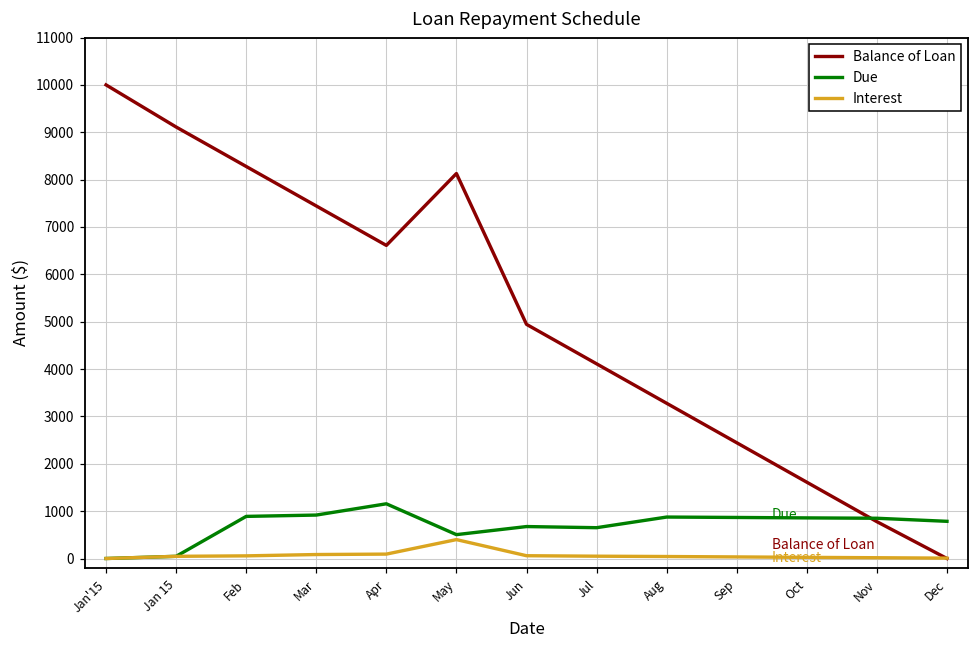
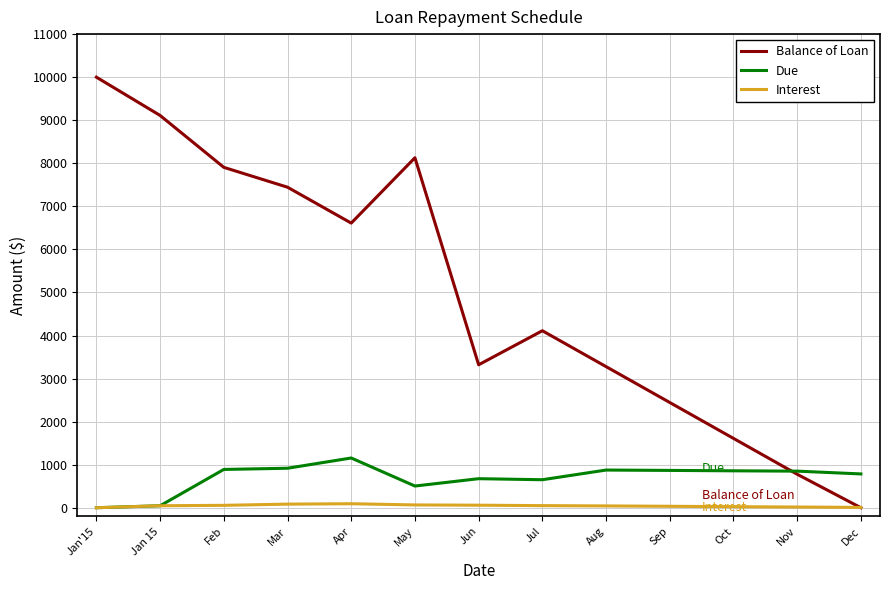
  {
    "Balance of Loan": {
      "Jan'15": 10000,
      "Jan 15": 9100,
-     "Feb": 8300,
+     "Feb": 7900,
      "Mar": 7400,
      "Apr": 6600,
      "May": 8100,
-     "Jun": 4900,
+     "Jun": 3300,
      "Jul": 4100,
      "Aug": 3300,
      "Sep": 2400,
      "Oct": 1600,
      "Nov": 800
    },
    "Due": {
      "Feb": 900,
      "Mar": 900,
      "Apr": 1200,
      "May": 500,
      "Jun": 700,
      "Jul": 700,
      "Aug": 900,
      "Sep": 900,
      "Oct": 900,
      "Nov": 800,
      "Dec": 800
    },
    "Interest": {
      "Feb": 100,
      "Mar": 100,
      "Apr": 100,
-     "May": 400,
+     "May": 100,
      "Jun": 100,
      "Jul": 0,
      "Aug": 0,
      "Sep": 0,
      "Oct": 0,
      "Nov": 0
    }
  }
